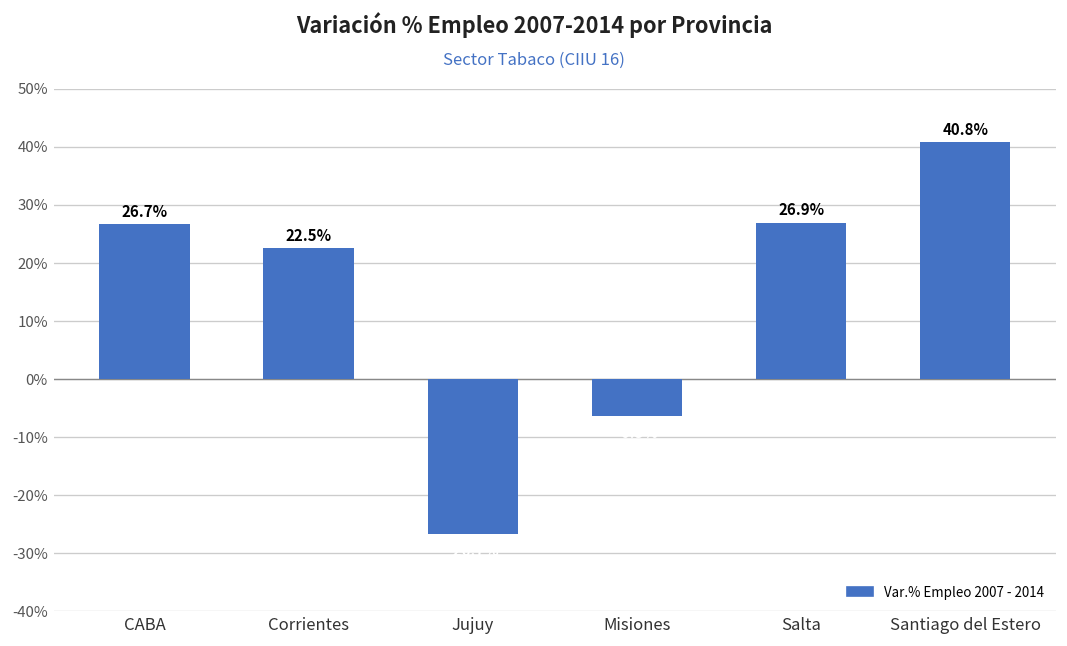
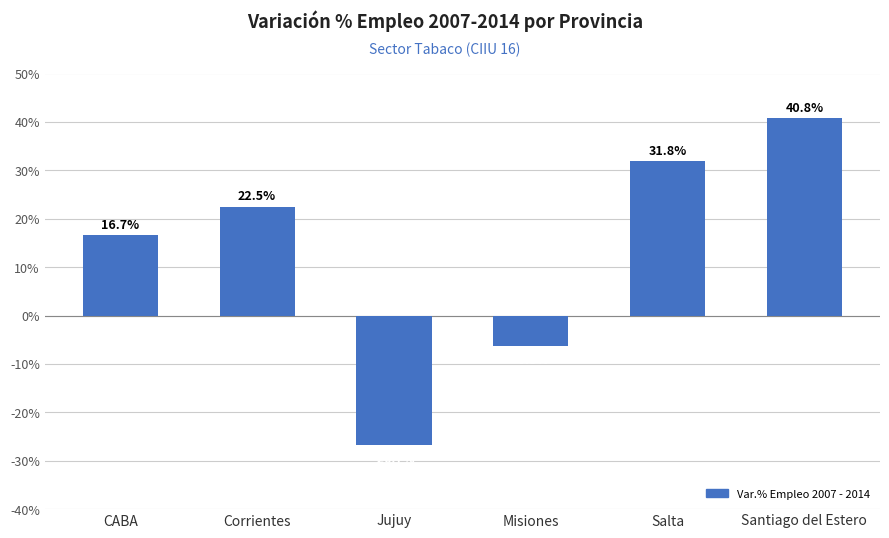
  {
-   "CABA": "26.7%",
+   "CABA": "16.7%",
    "Corrientes": "22.5%",
-   "Salta": "26.9%",
+   "Salta": "31.8%",
    "Santiago del Estero": "40.8%"
  }
